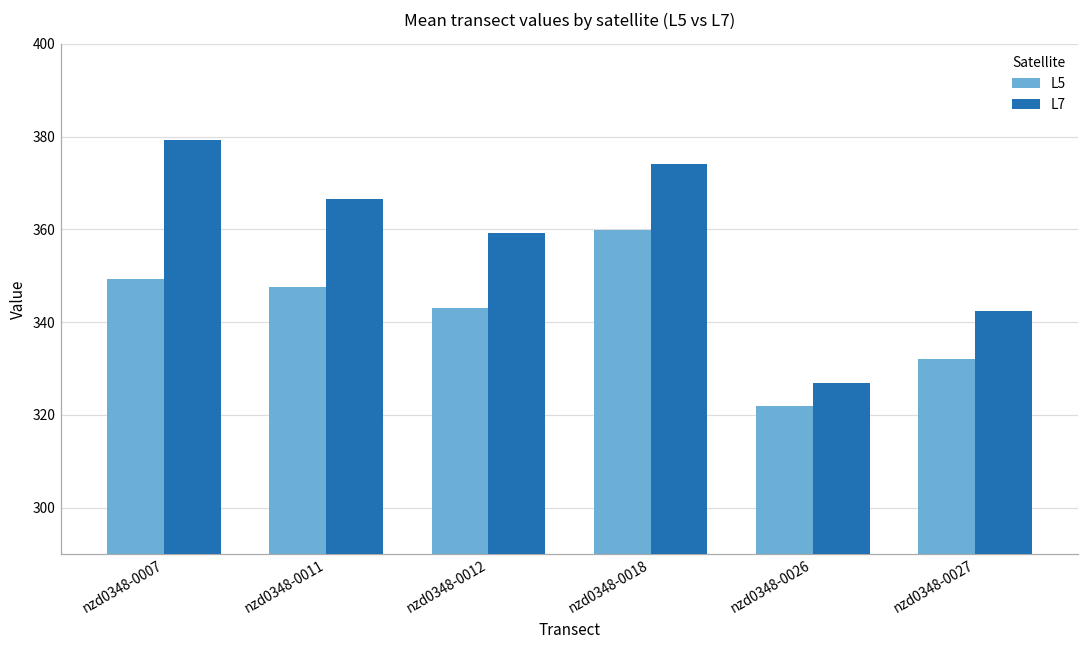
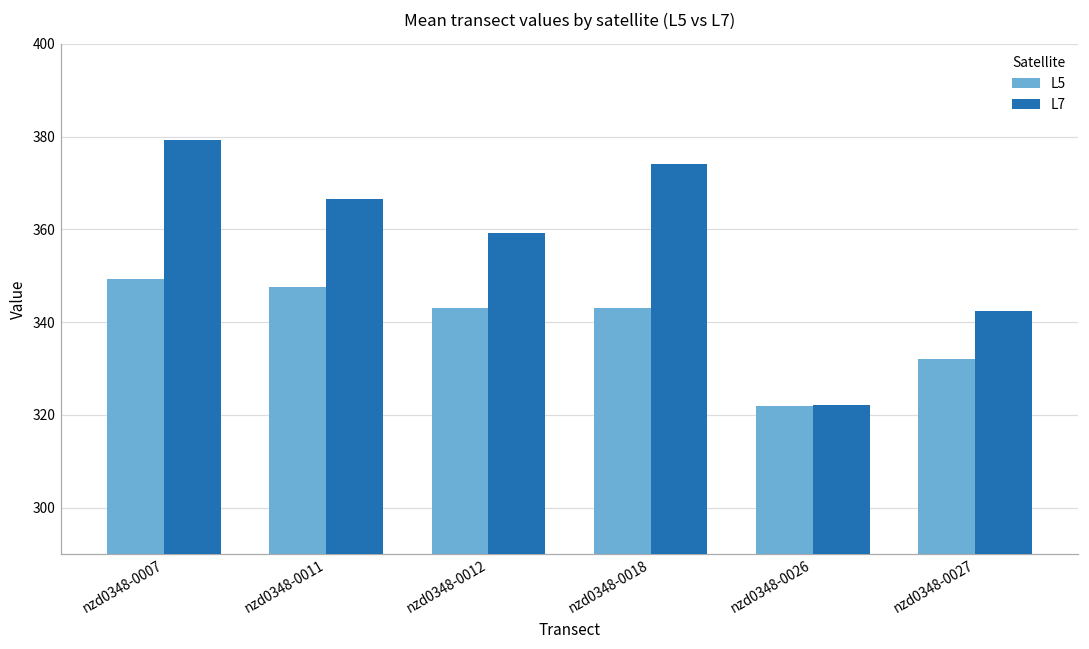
  {
    "L5": {
      "nzd0348-0007": 349,
      "nzd0348-0011": 347,
      "nzd0348-0012": 343,
-     "nzd0348-0018": 360,
+     "nzd0348-0018": 343,
      "nzd0348-0026": 322,
      "nzd0348-0027": 332
    },
    "L7": {
      "nzd0348-0007": 379,
      "nzd0348-0011": 367,
      "nzd0348-0012": 359,
      "nzd0348-0018": 374,
-     "nzd0348-0026": 327,
+     "nzd0348-0026": 322,
      "nzd0348-0027": 342
    }
  }
